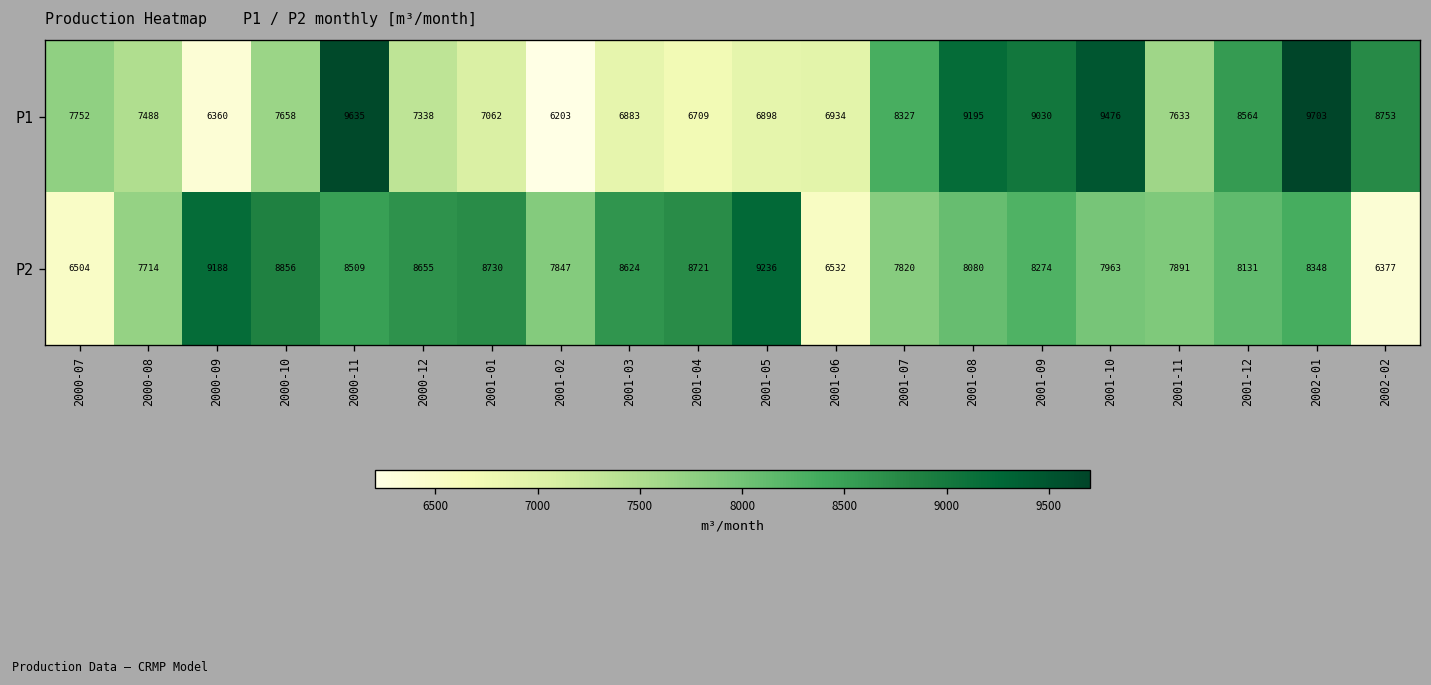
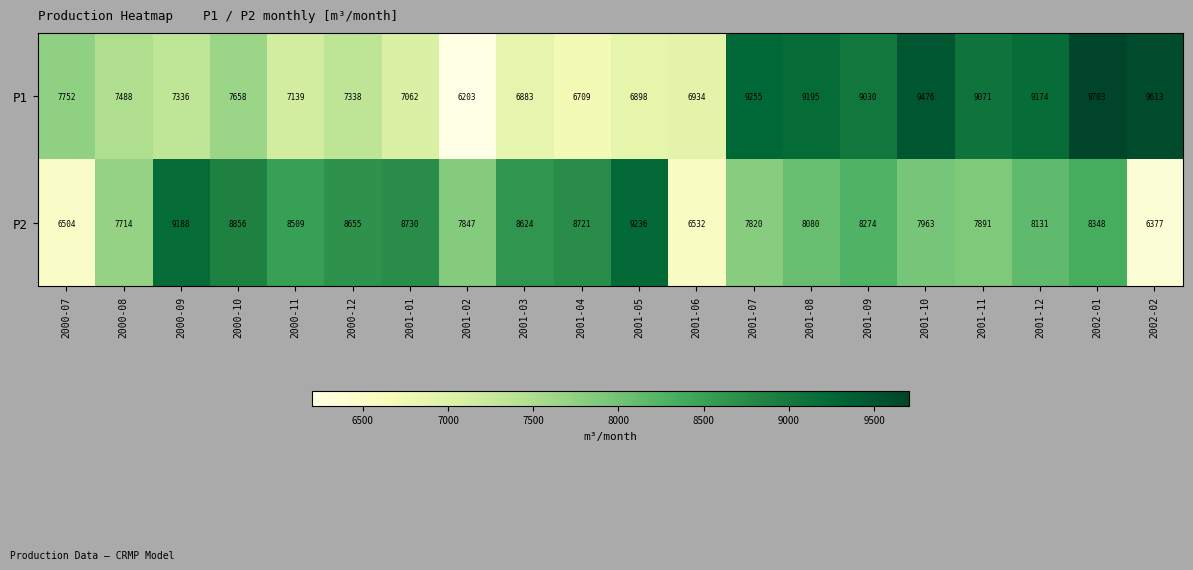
  {
    "P1": {
      "2000-07": 7752,
      "2000-08": 7488,
-     "2000-09": 6360,
+     "2000-09": 7336,
      "2000-10": 7658,
-     "2000-11": 9635,
+     "2000-11": 7139,
      "2000-12": 7338,
      "2001-01": 7062,
      "2001-02": 6203,
      "2001-03": 6883,
      "2001-04": 6709,
      "2001-05": 6898,
      "2001-06": 6934,
-     "2001-07": 8327,
+     "2001-07": 9255,
      "2001-08": 9195,
      "2001-09": 9030,
      "2001-10": 9476,
-     "2001-11": 7633,
-     "2001-12": 8564,
+     "2001-11": 9071,
+     "2001-12": 9174,
      "2002-01": 9703,
-     "2002-02": 8753
+     "2002-02": 9613
    },
    "P2": {
      "2000-07": 6504,
      "2000-08": 7714,
      "2000-09": 9188,
      "2000-10": 8856,
      "2000-11": 8509,
      "2000-12": 8655,
      "2001-01": 8730,
      "2001-02": 7847,
      "2001-03": 8624,
      "2001-04": 8721,
      "2001-05": 9236,
      "2001-06": 6532,
      "2001-07": 7820,
      "2001-08": 8080,
      "2001-09": 8274,
      "2001-10": 7963,
      "2001-11": 7891,
      "2001-12": 8131,
      "2002-01": 8348,
      "2002-02": 6377
    }
  }
